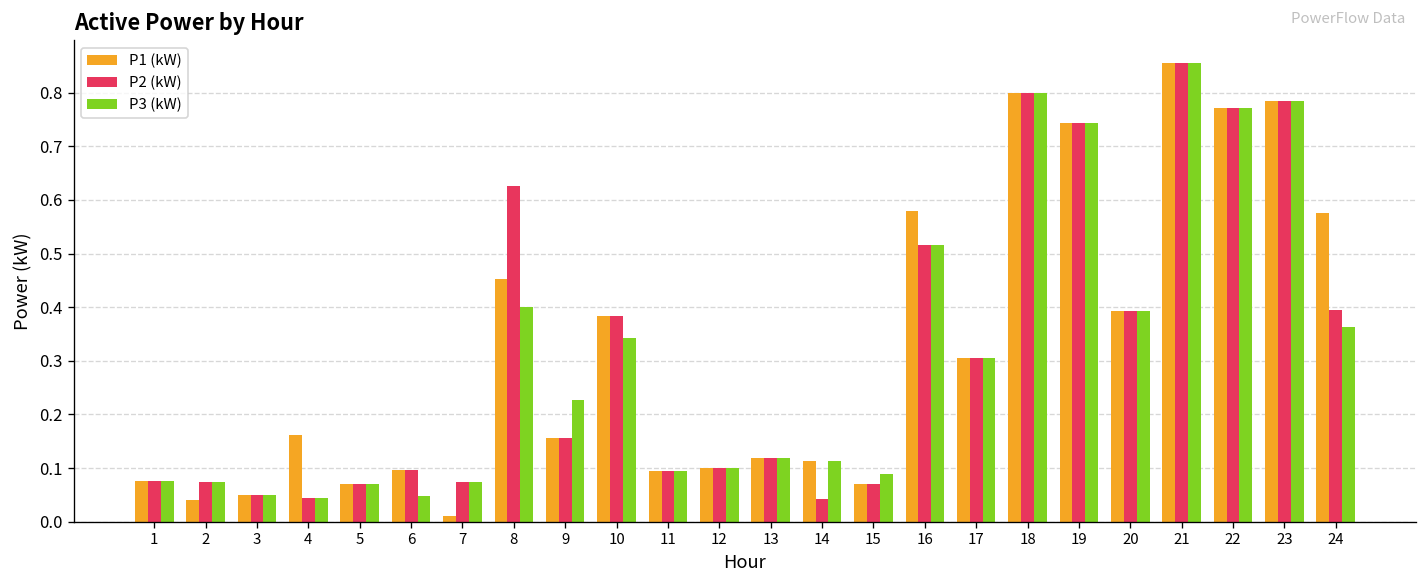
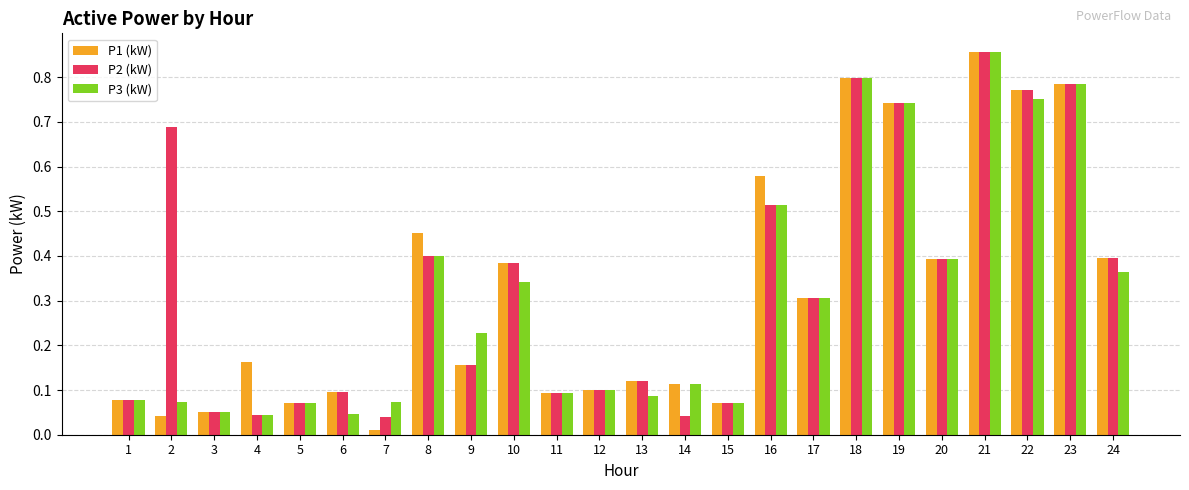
  {
    "P1 (kW)": {
      "1": 0.08,
      "2": 0.04,
      "3": 0.05,
      "4": 0.16,
      "5": 0.07,
      "6": 0.10,
      "7": 0.01,
      "8": 0.45,
      "9": 0.16,
      "10": 0.38,
      "11": 0.09,
      "12": 0.10,
      "13": 0.12,
      "14": 0.11,
      "15": 0.07,
      "16": 0.58,
      "17": 0.30,
      "18": 0.80,
      "19": 0.74,
      "20": 0.39,
      "21": 0.86,
      "22": 0.77,
      "23": 0.78,
-     "24": 0.58
+     "24": 0.39
    },
    "P2 (kW)": {
      "1": 0.08,
-     "2": 0.07,
+     "2": 0.69,
      "3": 0.05,
      "4": 0.04,
      "5": 0.07,
      "6": 0.10,
-     "7": 0.07,
-     "8": 0.63,
+     "7": 0.04,
+     "8": 0.40,
      "9": 0.16,
      "10": 0.38,
      "11": 0.09,
      "12": 0.10,
      "13": 0.12,
      "14": 0.04,
      "15": 0.07,
      "16": 0.52,
      "17": 0.30,
      "18": 0.80,
      "19": 0.74,
      "20": 0.39,
      "21": 0.86,
      "22": 0.77,
      "23": 0.78,
      "24": 0.39
    },
    "P3 (kW)": {
      "1": 0.08,
      "2": 0.07,
      "3": 0.05,
      "4": 0.04,
      "5": 0.07,
      "6": 0.05,
      "7": 0.07,
      "8": 0.40,
      "9": 0.23,
      "10": 0.34,
      "11": 0.09,
      "12": 0.10,
-     "13": 0.12,
+     "13": 0.09,
      "14": 0.11,
-     "15": 0.09,
+     "15": 0.07,
      "16": 0.52,
      "17": 0.30,
      "18": 0.80,
      "19": 0.74,
      "20": 0.39,
      "21": 0.86,
-     "22": 0.77,
+     "22": 0.75,
      "23": 0.78,
      "24": 0.36
    }
  }
